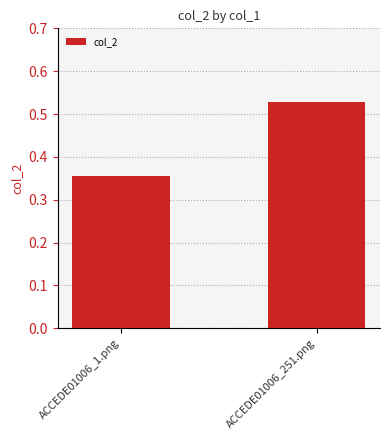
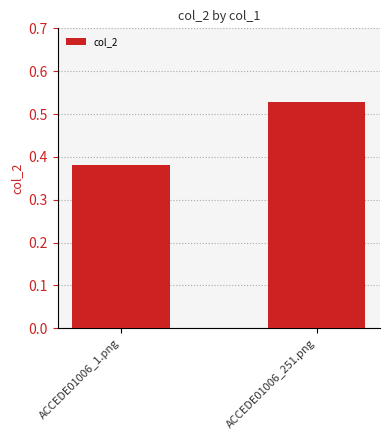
  {
-   "ACCEDE01006_1.png": 0.36,
+   "ACCEDE01006_1.png": 0.38,
    "ACCEDE01006_251.png": 0.53
  }
